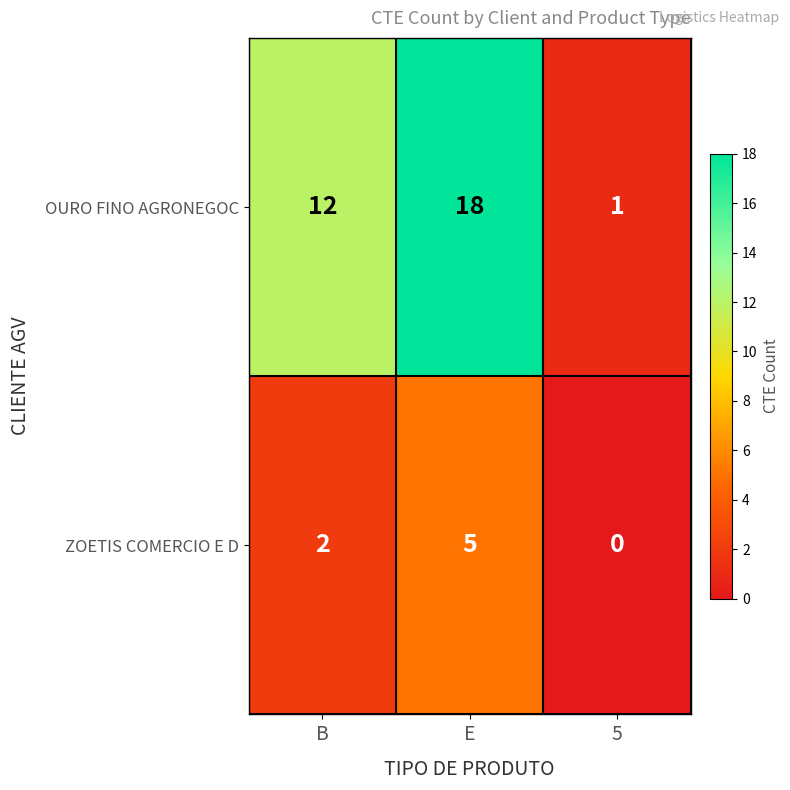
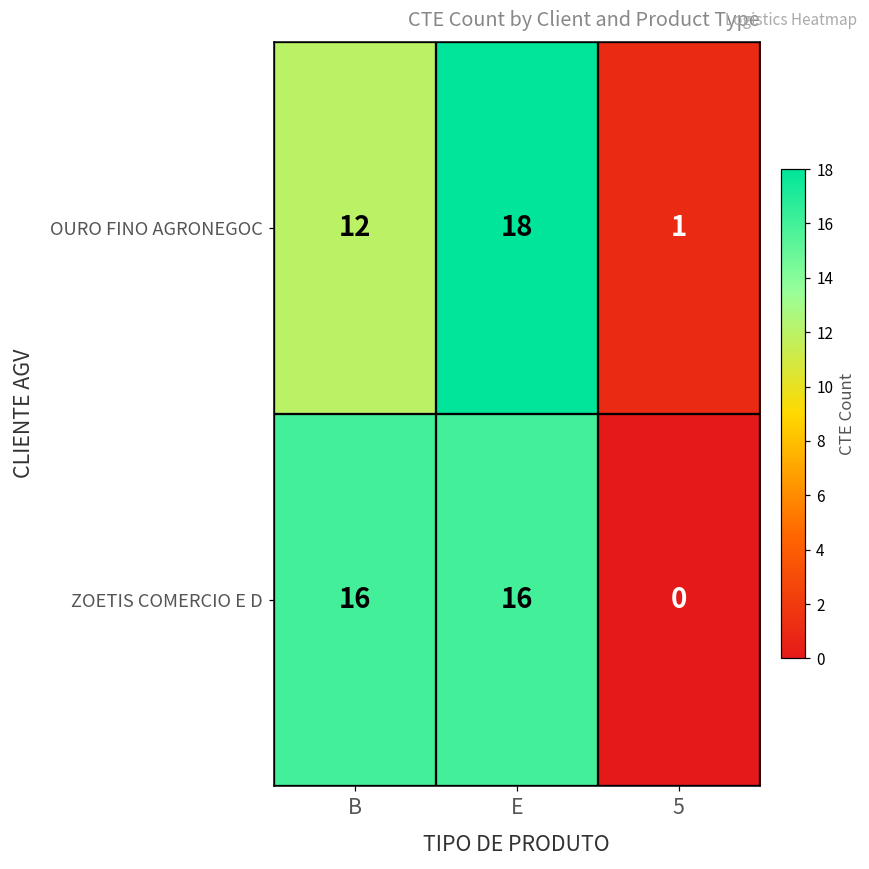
  {
    "OURO FINO AGRONEGOC": {
      "B": 12,
      "E": 18,
      "5": 1
    },
    "ZOETIS COMERCIO E D": {
-     "B": 2,
-     "E": 5,
+     "B": 16,
+     "E": 16,
      "5": 0
    }
  }
